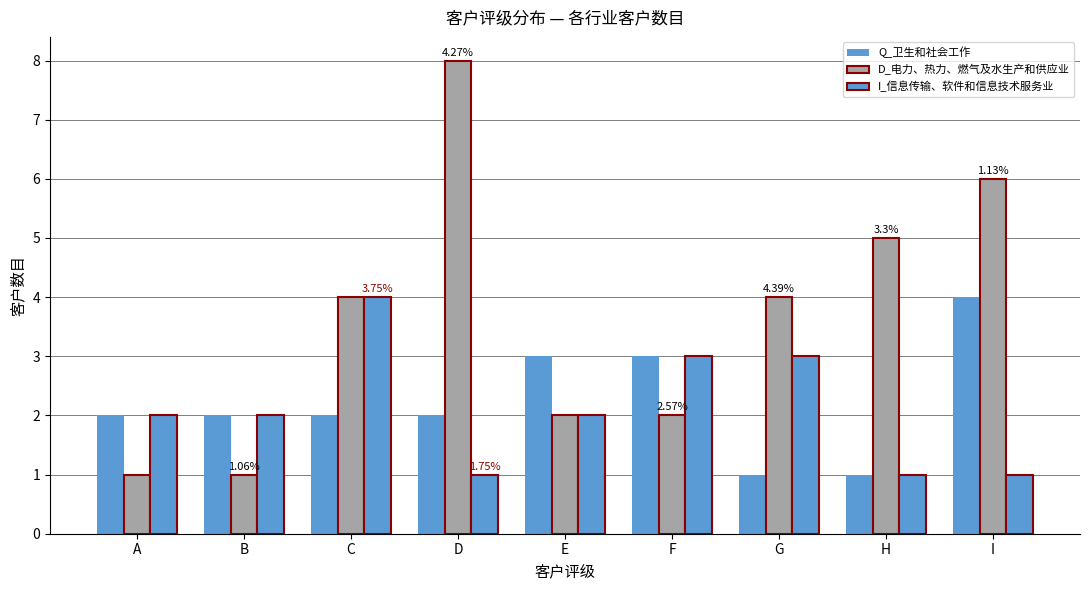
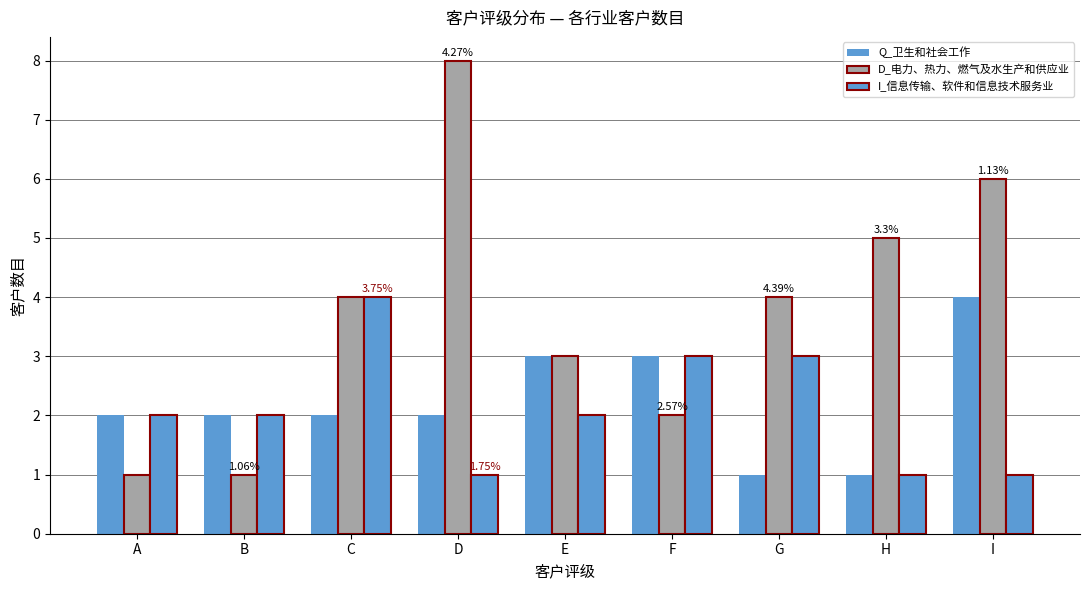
  {
    "D_电力、热力、燃气及水生产和供应业": {
      "A": 1,
      "C": 4,
-     "E": 2
+     "E": 3
    }
  }
